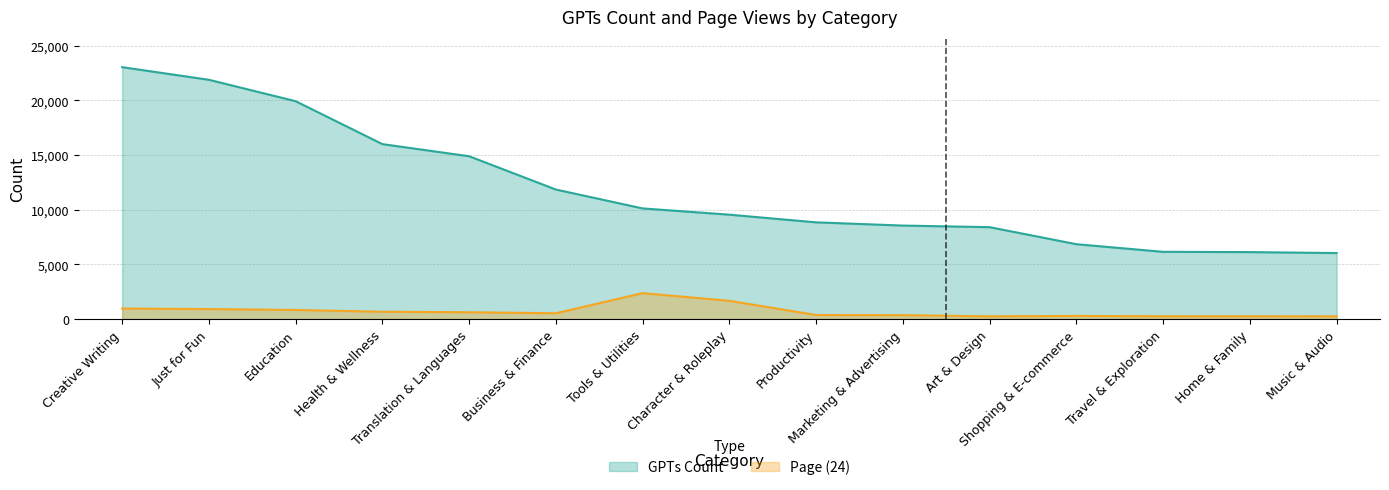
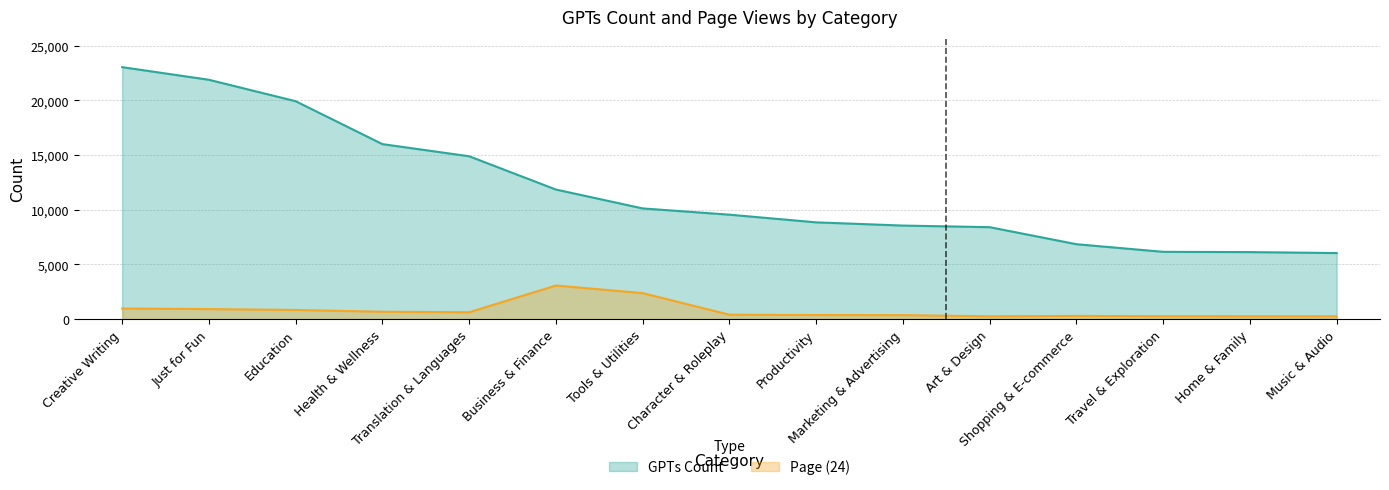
  {
    "GPTs Count": {
      "Creative Writing": "23,000",
      "Just for Fun": "21,900",
      "Education": "19,900",
      "Health & Wellness": "16,000",
      "Translation & Languages": "14,900",
      "Business & Finance": "11,800",
      "Tools & Utilities": "10,100",
      "Character & Roleplay": "9,500",
      "Productivity": "8,800",
      "Marketing & Advertising": "8,500",
      "Art & Design": "8,400",
      "Shopping & E-commerce": "6,800",
      "Travel & Exploration": "6,100",
      "Home & Family": "6,100",
      "Music & Audio": "6,000"
    },
    "Page (24)": {
      "Creative Writing": "1,000",
      "Just for Fun": "900",
      "Education": "800",
      "Health & Wellness": "700",
      "Translation & Languages": "600",
-     "Business & Finance": "500",
+     "Business & Finance": "3,100",
      "Tools & Utilities": "2,400",
-     "Character & Roleplay": "1,700",
+     "Character & Roleplay": "400",
      "Productivity": "400",
      "Marketing & Advertising": "400",
      "Art & Design": "300",
      "Shopping & E-commerce": "300",
      "Travel & Exploration": "300",
      "Home & Family": "300",
      "Music & Audio": "300"
    }
  }
